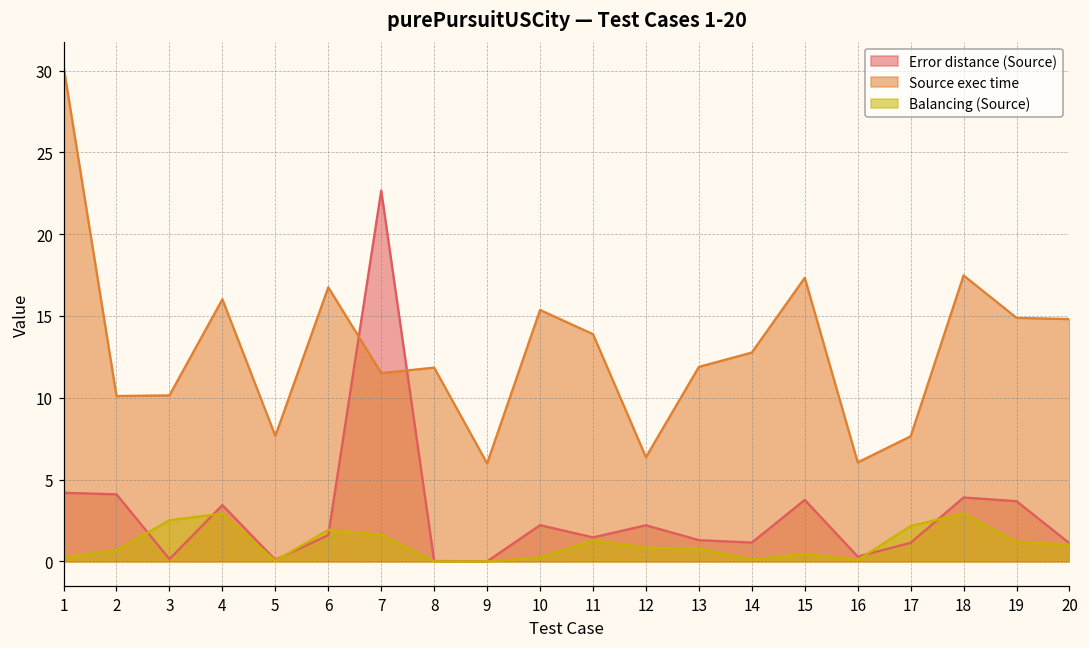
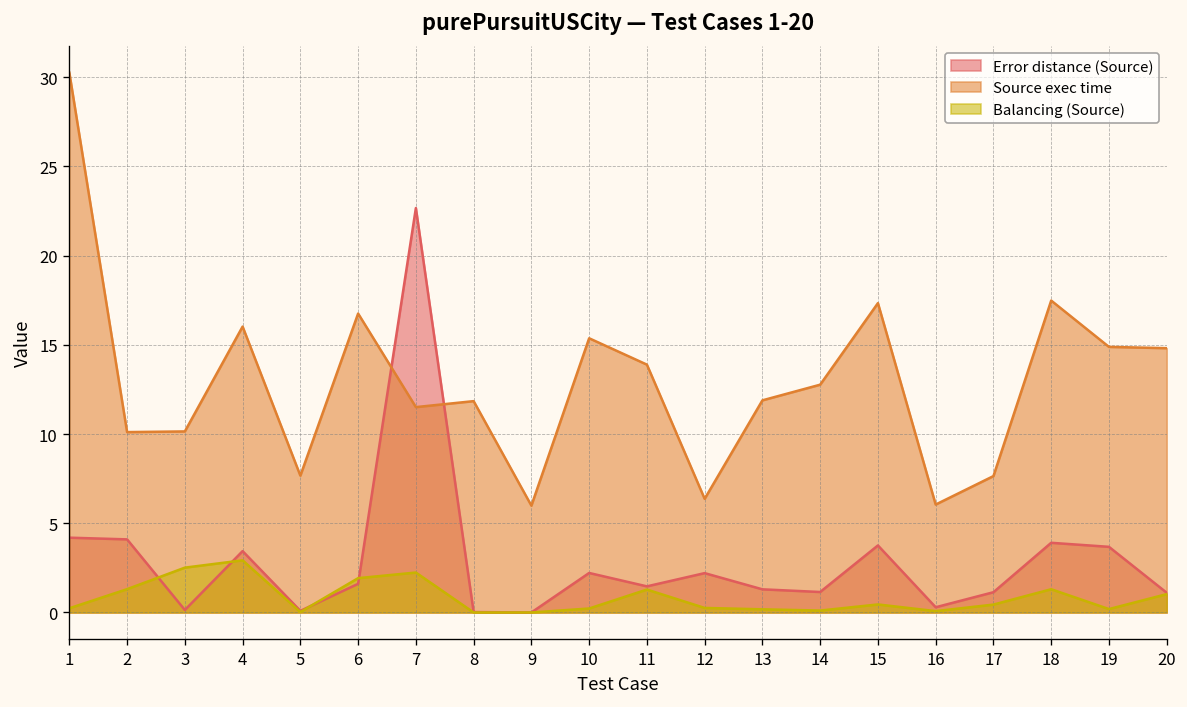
  {
    "Balancing (Source)": {
      "1": 0.2,
-     "2": 0.7,
+     "2": 1.3,
      "3": 2.5,
      "4": 2.9,
      "6": 1.9,
-     "7": 1.6,
+     "7": 2.2,
      "10": 0.2,
      "11": 1.3,
-     "12": 0.8,
-     "13": 0.8,
+     "12": 0.3,
+     "13": 0.2,
      "14": 0.1,
      "15": 0.4,
      "16": 0.1,
-     "17": 2.2,
-     "18": 2.9,
-     "19": 1.2
+     "17": 0.4,
+     "18": 1.3,
+     "19": 0.2
    }
  }
